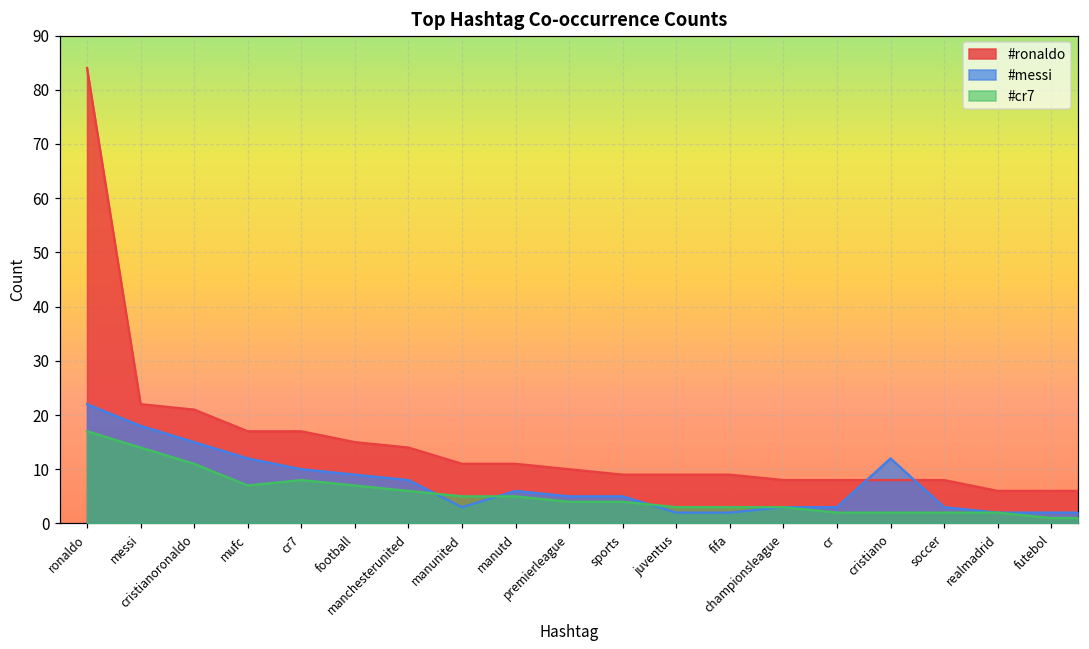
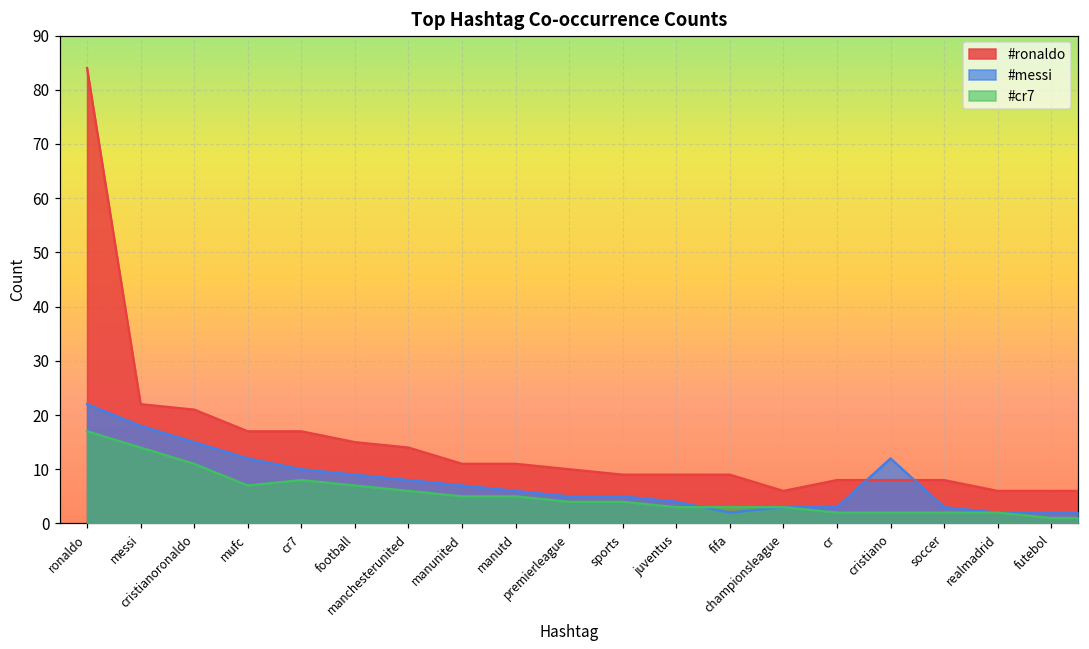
  {
    "#ronaldo": {
      "ronaldo": 84,
      "messi": 22,
      "cristianoronaldo": 21,
      "mufc": 17,
      "cr7": 17,
      "football": 15,
      "manchesterunited": 14,
      "manunited": 11,
      "manutd": 11,
      "premierleague": 10,
      "sports": 9,
      "juventus": 9,
      "fifa": 9,
-     "championsleague": 8,
+     "championsleague": 6,
      "cr": 8,
      "cristiano": 8,
      "soccer": 8,
      "realmadrid": 6,
      "futebol": 6
    },
    "#messi": {
      "ronaldo": 22,
      "messi": 18,
      "cristianoronaldo": 15,
      "mufc": 12,
      "cr7": 10,
      "football": 9,
      "manchesterunited": 8,
-     "manunited": 3,
+     "manunited": 7,
      "manutd": 6,
      "premierleague": 5,
      "sports": 5,
-     "juventus": 2,
+     "juventus": 4,
      "fifa": 2,
      "cr": 3,
      "cristiano": 12,
      "soccer": 3,
      "futebol": 2
    },
    "#cr7": {
      "ronaldo": 17,
      "messi": 14,
      "cristianoronaldo": 11,
      "mufc": 7,
      "cr7": 8,
      "football": 7,
      "manchesterunited": 6,
      "manunited": 5,
      "manutd": 5,
      "premierleague": 4,
      "sports": 4,
      "juventus": 3,
      "fifa": 3,
      "cr": 2,
      "cristiano": 2,
      "soccer": 2,
      "futebol": 1
    }
  }
